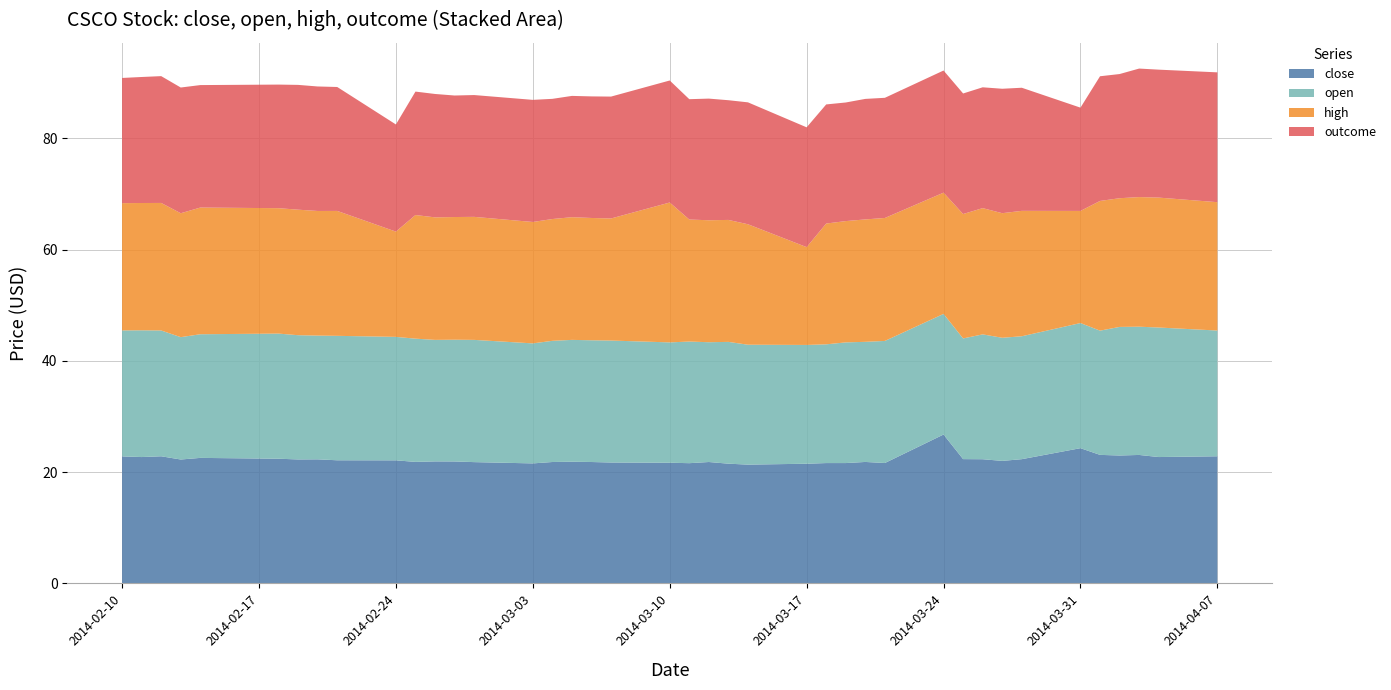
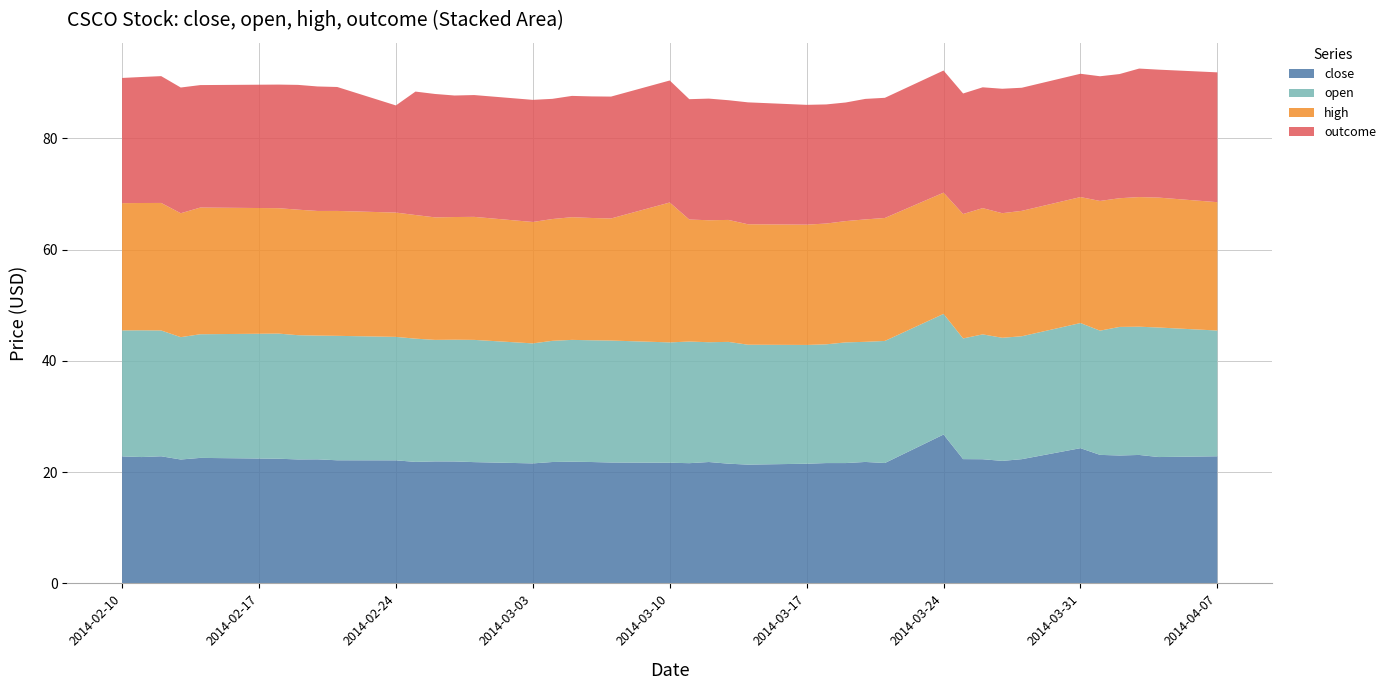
  {
    "close": {
      "2014-02-10": 23,
      "2014-02-24": 22,
      "2014-03-03": 22,
      "2014-03-10": 22,
      "2014-03-17": 22,
      "2014-03-24": 27,
      "2014-03-31": 24,
      "2014-04-07": 23
    },
    "open": {
      "2014-02-10": 23,
      "2014-02-24": 22,
      "2014-03-03": 22,
      "2014-03-10": 22,
      "2014-03-17": 21,
      "2014-03-24": 22,
      "2014-03-31": 22,
      "2014-04-07": 23
    },
    "high": {
      "2014-02-10": 23,
-     "2014-02-24": 19,
+     "2014-02-24": 22,
      "2014-03-03": 22,
      "2014-03-10": 25,
-     "2014-03-17": 18,
+     "2014-03-17": 22,
      "2014-03-24": 22,
-     "2014-03-31": 20,
+     "2014-03-31": 23,
      "2014-04-07": 23
    },
    "outcome": {
      "2014-02-10": 22,
      "2014-02-24": 19,
      "2014-03-03": 22,
      "2014-03-10": 22,
      "2014-03-17": 22,
      "2014-03-24": 22,
-     "2014-03-31": 19,
+     "2014-03-31": 22,
      "2014-04-07": 23
    }
  }
